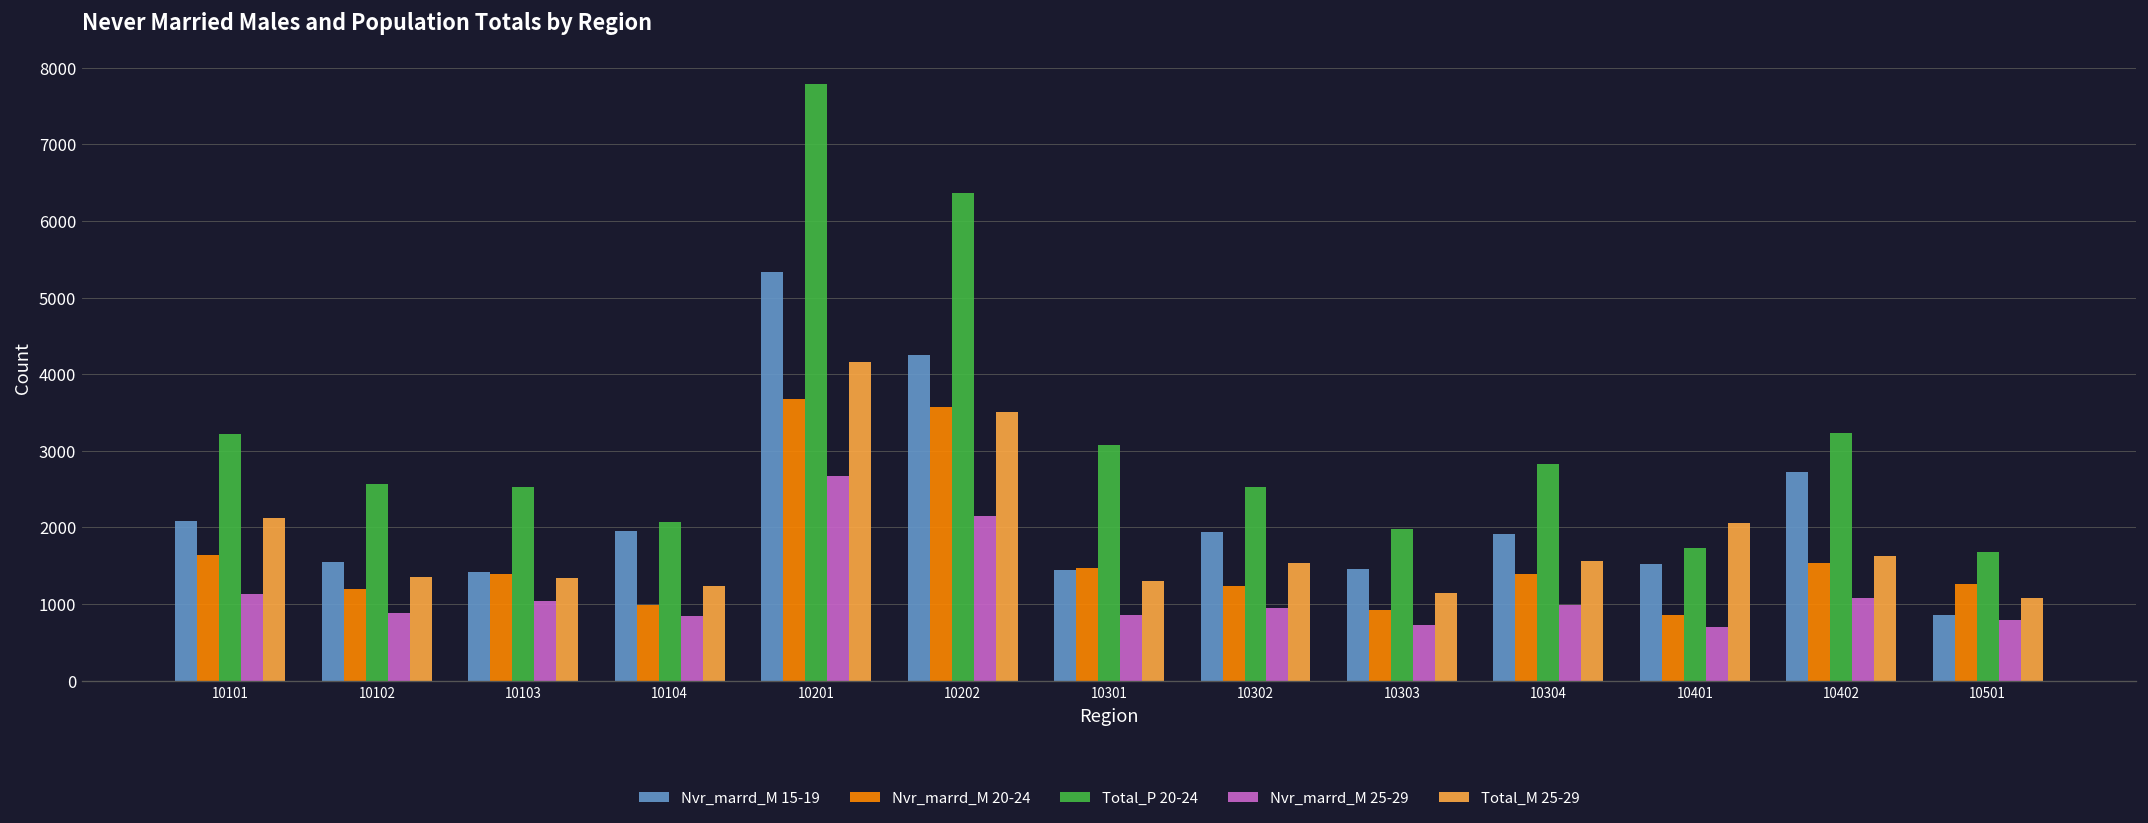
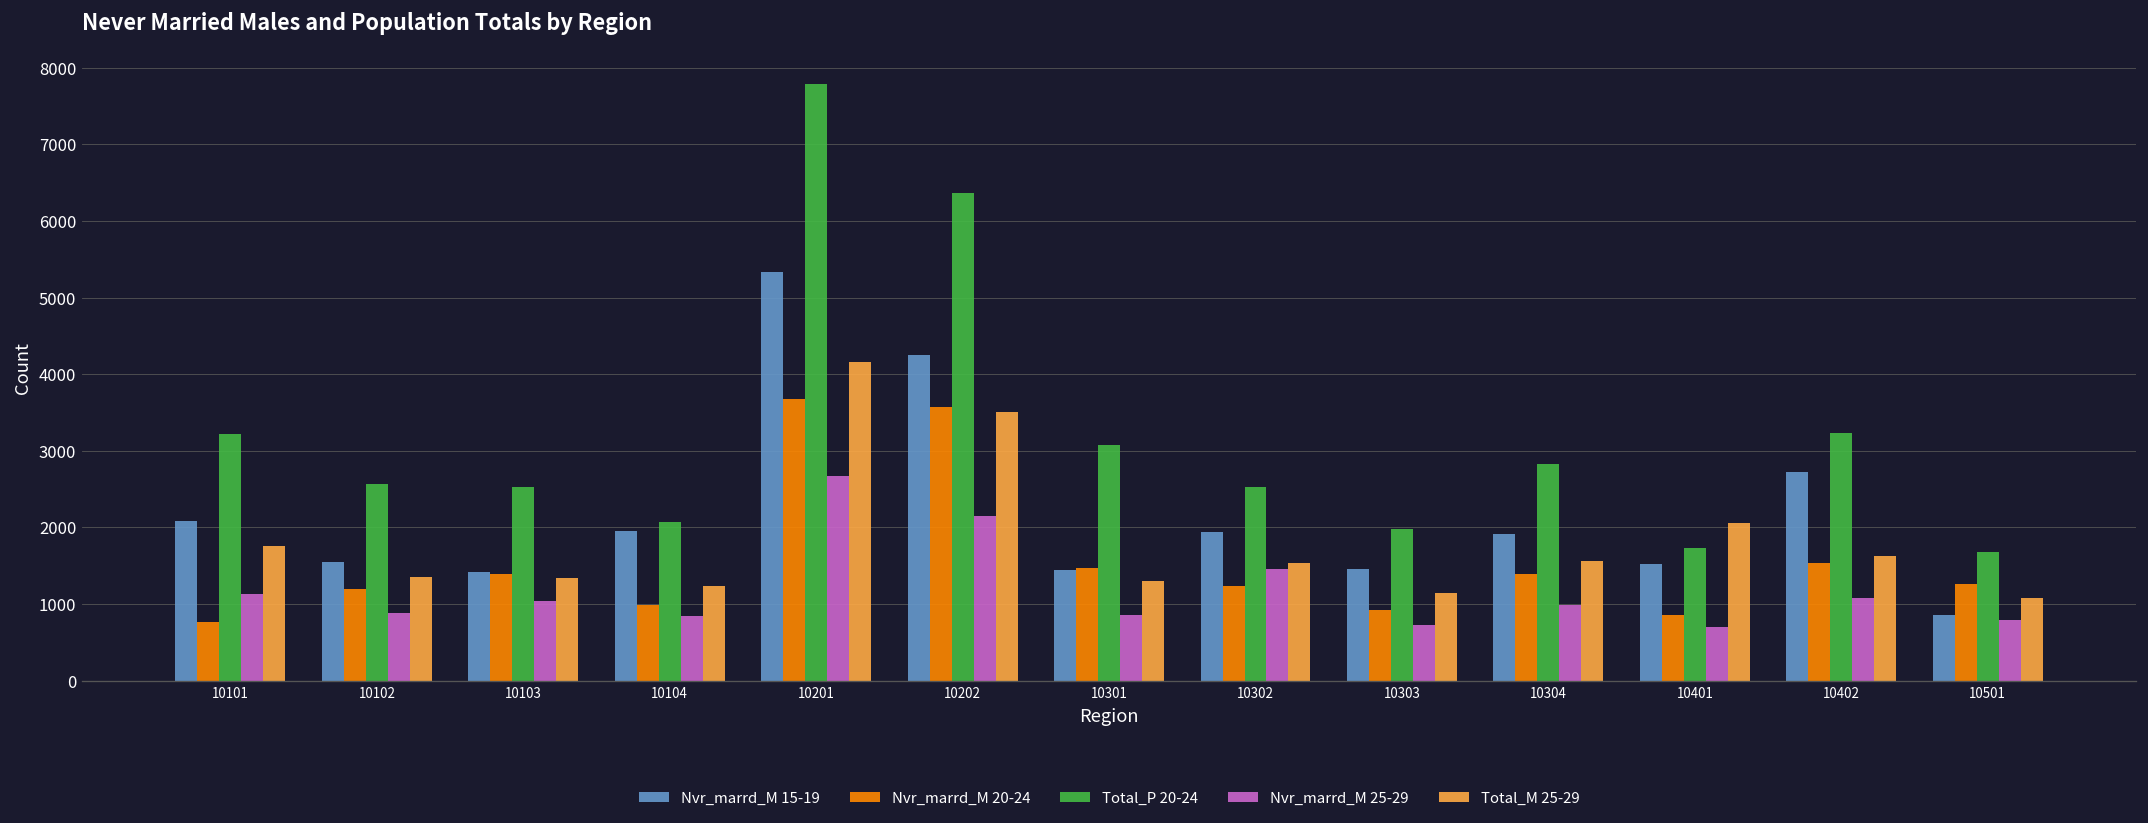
  {
    "Nvr_marrd_M 15-19": {
      "10101": 2100,
      "10102": 1500,
      "10103": 1400,
      "10104": 2000,
      "10201": 5300,
      "10202": 4300,
      "10301": 1400,
      "10302": 1900,
      "10303": 1500,
      "10304": 1900,
      "10401": 1500,
      "10402": 2700,
      "10501": 900
    },
    "Nvr_marrd_M 20-24": {
-     "10101": 1600,
+     "10101": 800,
      "10102": 1200,
      "10103": 1400,
      "10104": 1000,
      "10201": 3700,
      "10202": 3600,
      "10301": 1500,
      "10302": 1200,
      "10303": 900,
      "10304": 1400,
      "10401": 900,
      "10402": 1500,
      "10501": 1300
    },
    "Total_P 20-24": {
      "10101": 3200,
      "10102": 2600,
      "10103": 2500,
      "10104": 2100,
      "10201": 7800,
      "10202": 6400,
      "10301": 3100,
      "10302": 2500,
      "10303": 2000,
      "10304": 2800,
      "10401": 1700,
      "10402": 3200,
      "10501": 1700
    },
    "Nvr_marrd_M 25-29": {
      "10101": 1100,
      "10102": 900,
      "10103": 1000,
      "10104": 800,
      "10201": 2700,
      "10202": 2200,
      "10301": 900,
-     "10302": 1000,
+     "10302": 1500,
      "10303": 700,
      "10304": 1000,
      "10401": 700,
      "10402": 1100,
      "10501": 800
    },
    "Total_M 25-29": {
-     "10101": 2100,
+     "10101": 1800,
      "10102": 1400,
      "10103": 1300,
      "10104": 1200,
      "10201": 4200,
      "10202": 3500,
      "10301": 1300,
      "10302": 1500,
      "10303": 1100,
      "10304": 1600,
      "10401": 2100,
      "10402": 1600,
      "10501": 1100
    }
  }
